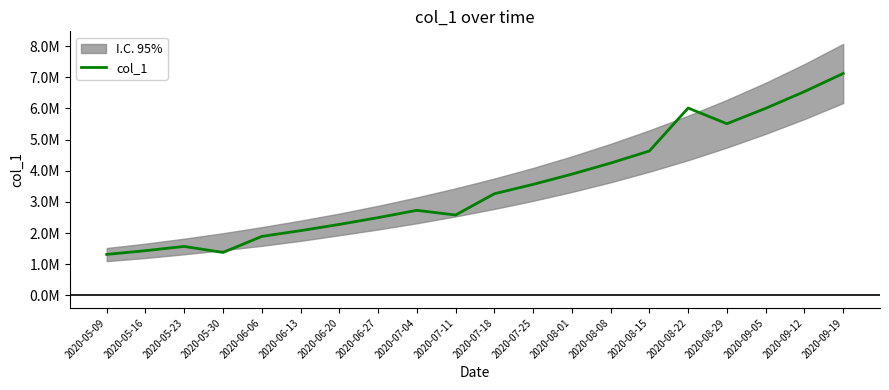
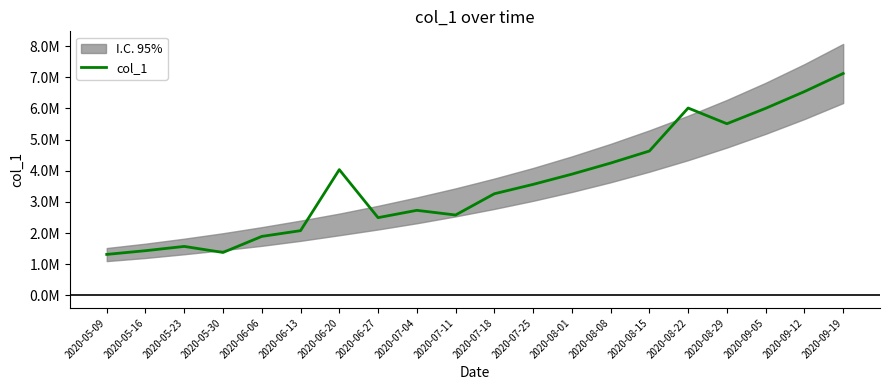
  {
    "col_1": {
      "2020-05-09": 1300000,
      "2020-05-16": 1400000,
      "2020-05-23": 1600000,
      "2020-05-30": 1400000,
      "2020-06-06": 1900000,
      "2020-06-13": 2100000,
-     "2020-06-20": 2300000,
+     "2020-06-20": 4000000,
      "2020-06-27": 2500000,
      "2020-07-04": 2700000,
      "2020-07-11": 2600000,
      "2020-07-18": 3300000,
      "2020-07-25": 3600000,
      "2020-08-01": 3900000,
      "2020-08-08": 4200000,
      "2020-08-15": 4600000,
      "2020-08-22": 6000000,
      "2020-08-29": 5500000,
      "2020-09-05": 6000000,
      "2020-09-12": 6500000,
      "2020-09-19": 7100000
    }
  }
